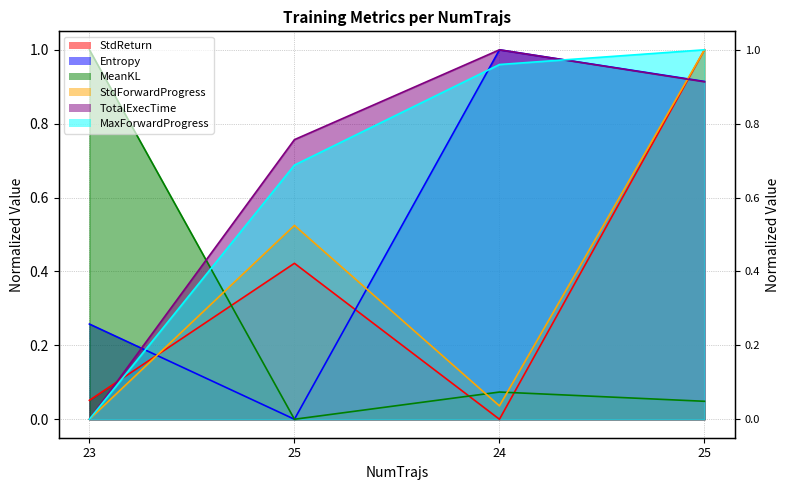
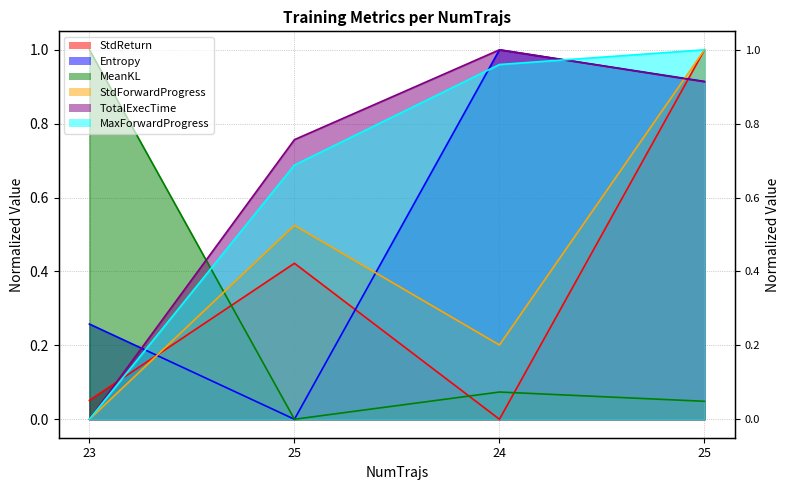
  {
    "StdReturn": {
      "23": 0.05,
      "24": 0.00
    },
    "Entropy": {
      "23": 0.26
    },
    "MeanKL": {
      "24": 0.07
    },
    "StdForwardProgress": {
-     "24": 0.04
+     "24": 0.20
    },
    "MaxForwardProgress": {
      "24": 0.96
    }
  }
